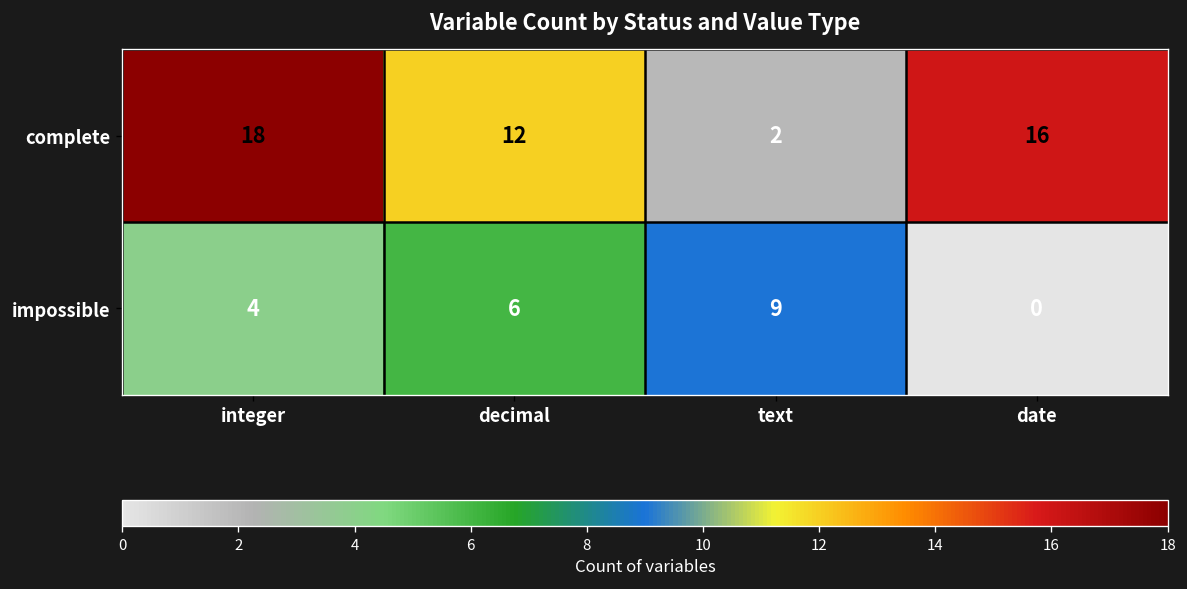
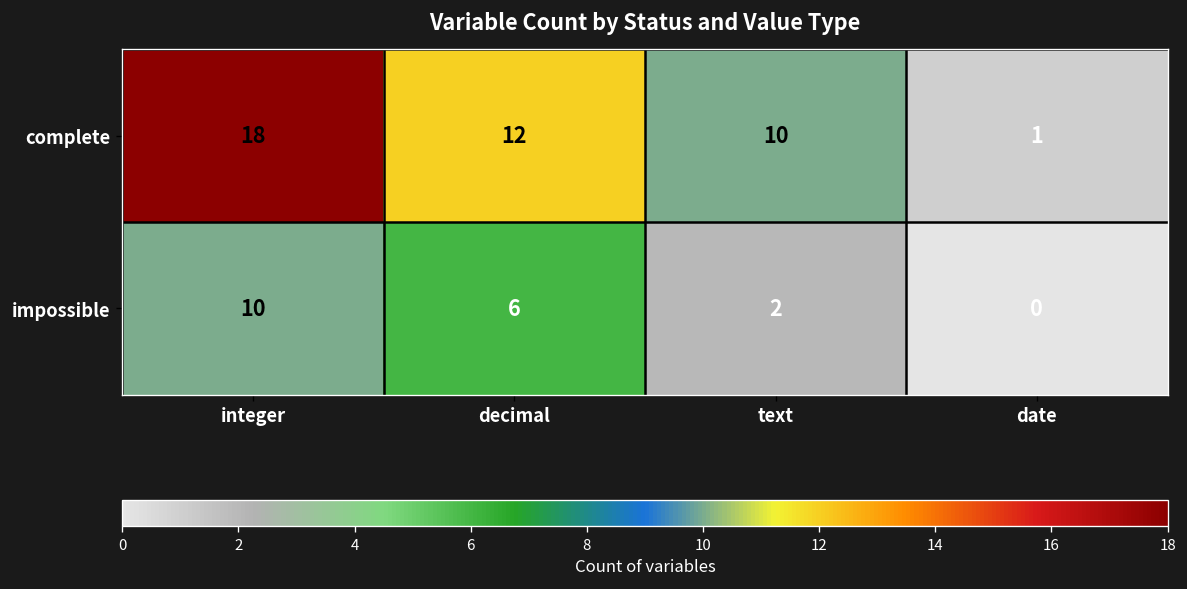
  {
    "complete": {
      "integer": 18,
      "decimal": 12,
-     "text": 2,
-     "date": 16
+     "text": 10,
+     "date": 1
    },
    "impossible": {
-     "integer": 4,
+     "integer": 10,
      "decimal": 6,
-     "text": 9
+     "text": 2
    }
  }
